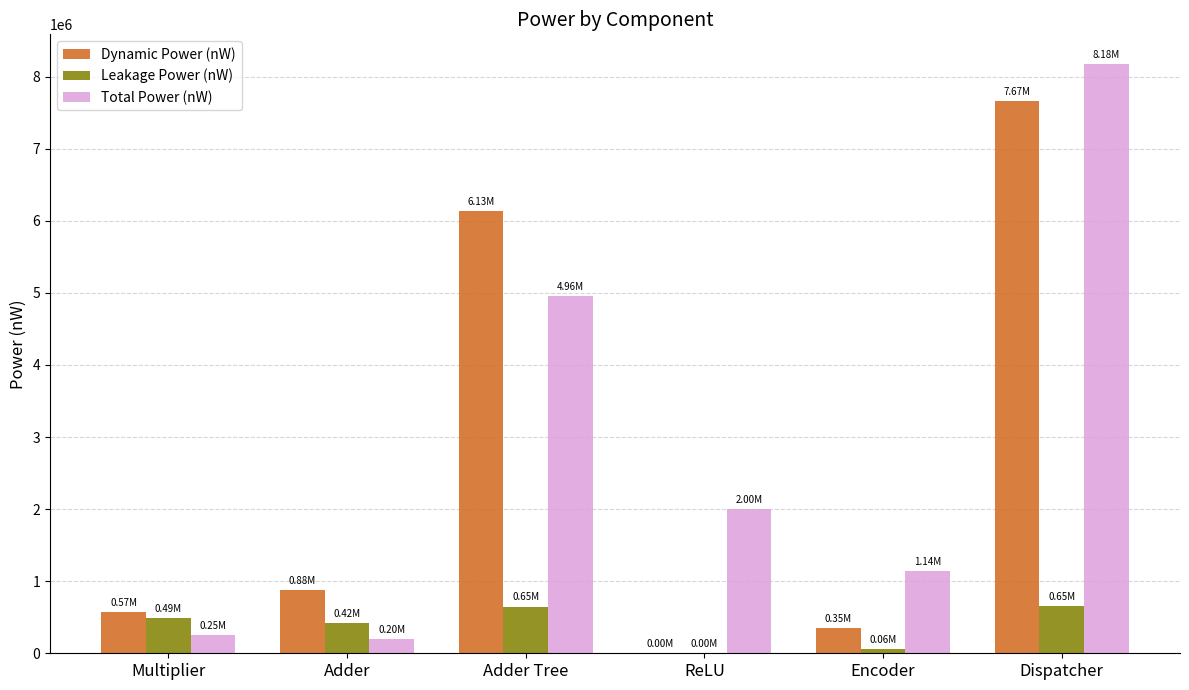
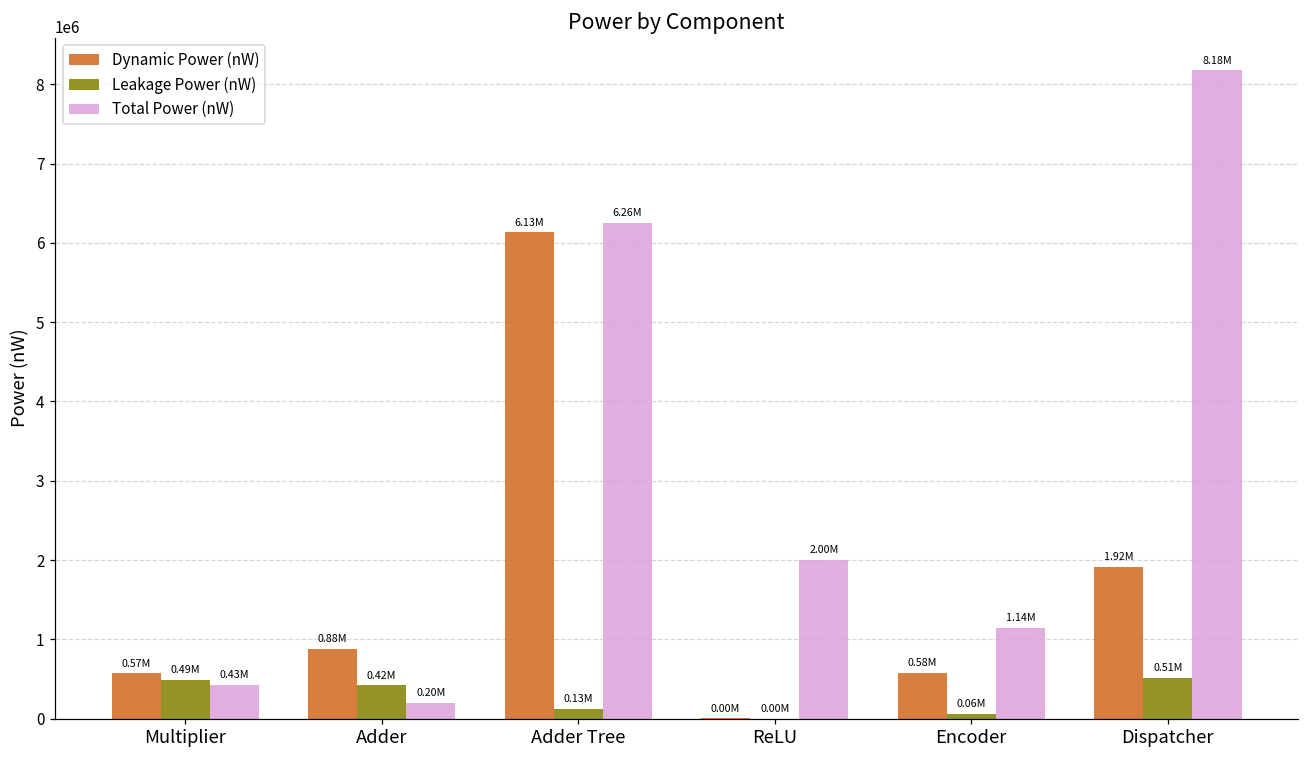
  {
    "Dynamic Power (nW)": {
      "Multiplier": "0.57M",
      "Adder": "0.88M",
      "Adder Tree": "6.13M",
-     "Encoder": "0.35M",
-     "Dispatcher": "7.67M"
+     "Encoder": "0.58M",
+     "Dispatcher": "1.92M"
    },
    "Leakage Power (nW)": {
      "Multiplier": "0.49M",
      "Adder": "0.42M",
-     "Adder Tree": "0.65M",
+     "Adder Tree": "0.13M",
      "Encoder": "0.06M",
-     "Dispatcher": "0.65M"
+     "Dispatcher": "0.51M"
    },
    "Total Power (nW)": {
-     "Multiplier": "0.25M",
+     "Multiplier": "0.43M",
      "Adder": "0.20M",
-     "Adder Tree": "4.96M",
+     "Adder Tree": "6.26M",
      "ReLU": "2.00M",
      "Encoder": "1.14M",
      "Dispatcher": "8.18M"
    }
  }
